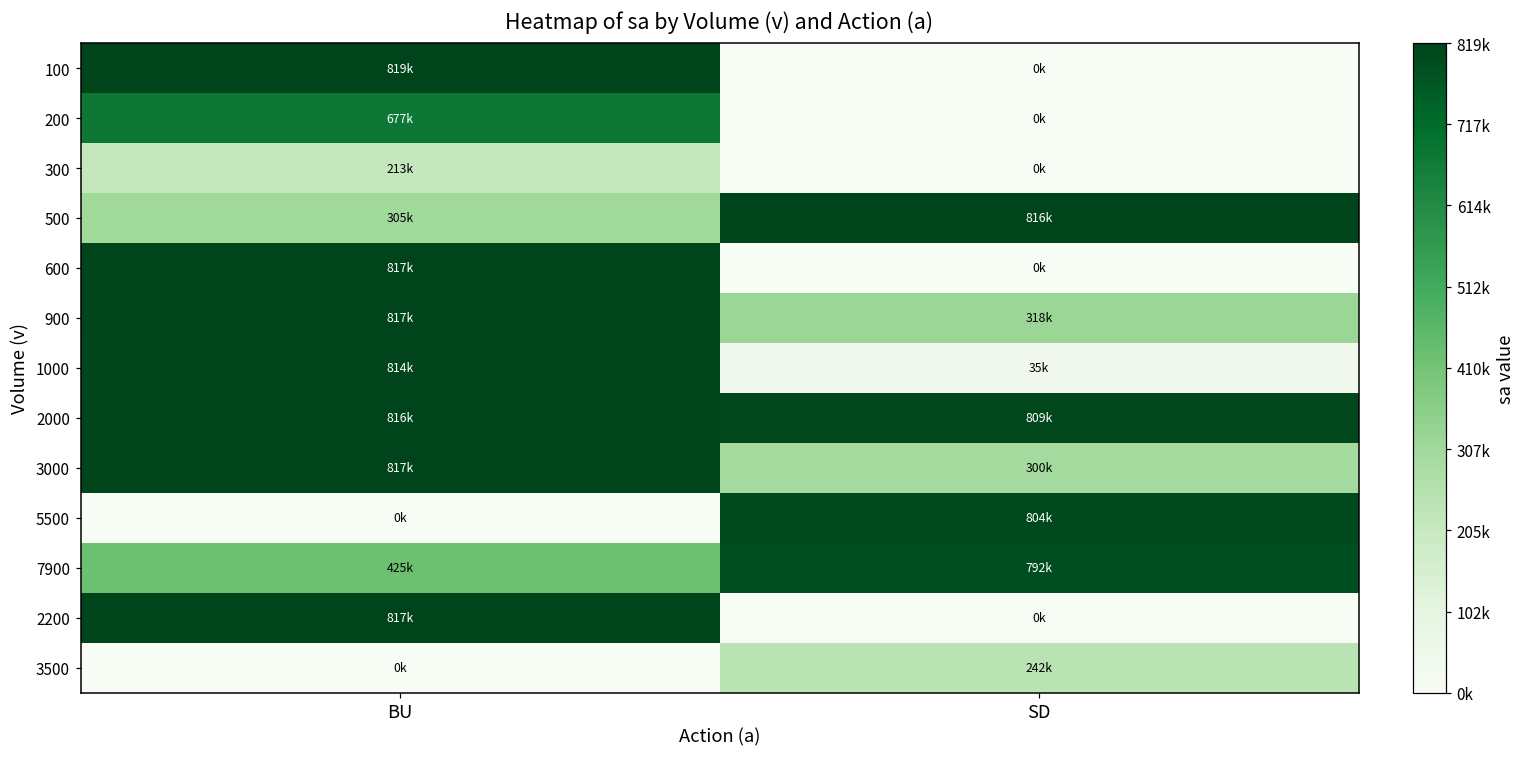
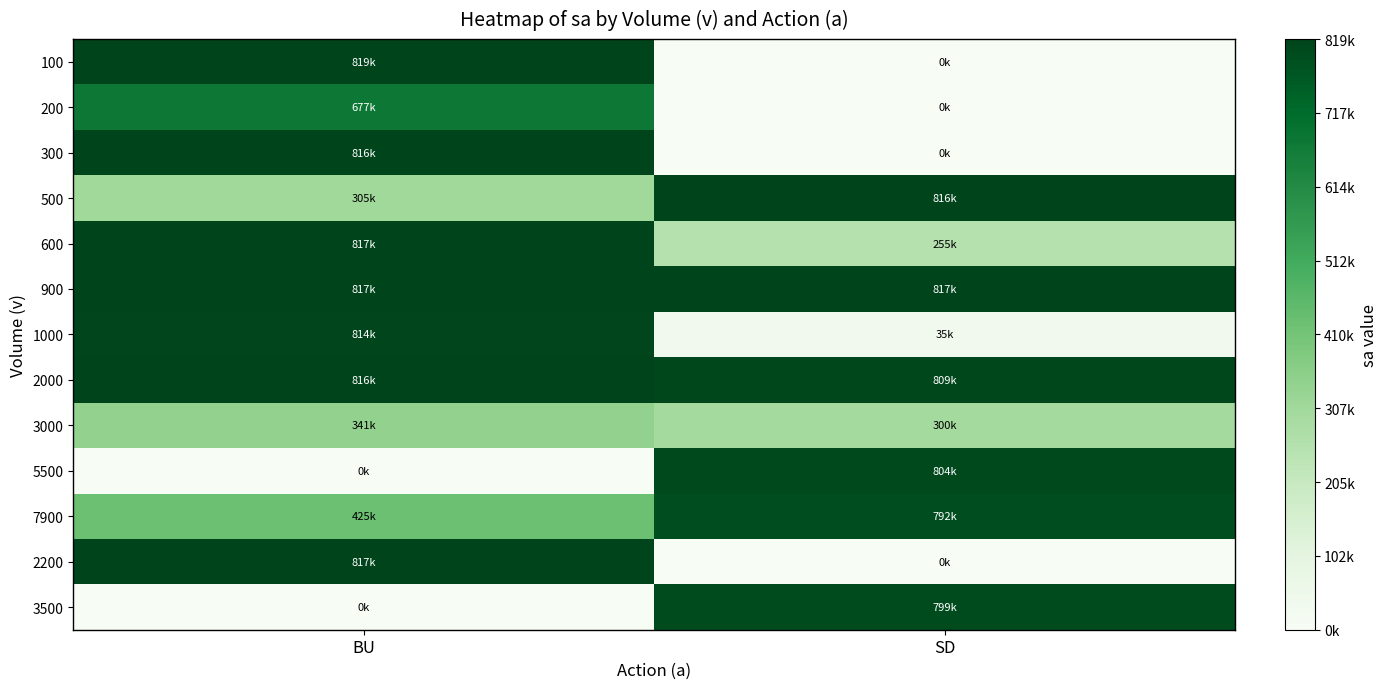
  {
    "100": {
      "BU": "819k",
      "SD": "0k"
    },
    "200": {
      "BU": "677k",
      "SD": "0k"
    },
    "300": {
-     "BU": "213k",
+     "BU": "816k",
      "SD": "0k"
    },
    "500": {
      "BU": "305k",
      "SD": "816k"
    },
    "600": {
      "BU": "817k",
-     "SD": "0k"
+     "SD": "255k"
    },
    "900": {
      "BU": "817k",
-     "SD": "318k"
+     "SD": "817k"
    },
    "1000": {
      "BU": "814k",
      "SD": "35k"
    },
    "2000": {
      "BU": "816k",
      "SD": "809k"
    },
    "3000": {
-     "BU": "817k",
+     "BU": "341k",
      "SD": "300k"
    },
    "5500": {
      "BU": "0k",
      "SD": "804k"
    },
    "7900": {
      "BU": "425k",
      "SD": "792k"
    },
    "2200": {
      "BU": "817k",
      "SD": "0k"
    },
    "3500": {
      "BU": "0k",
-     "SD": "242k"
+     "SD": "799k"
    }
  }
